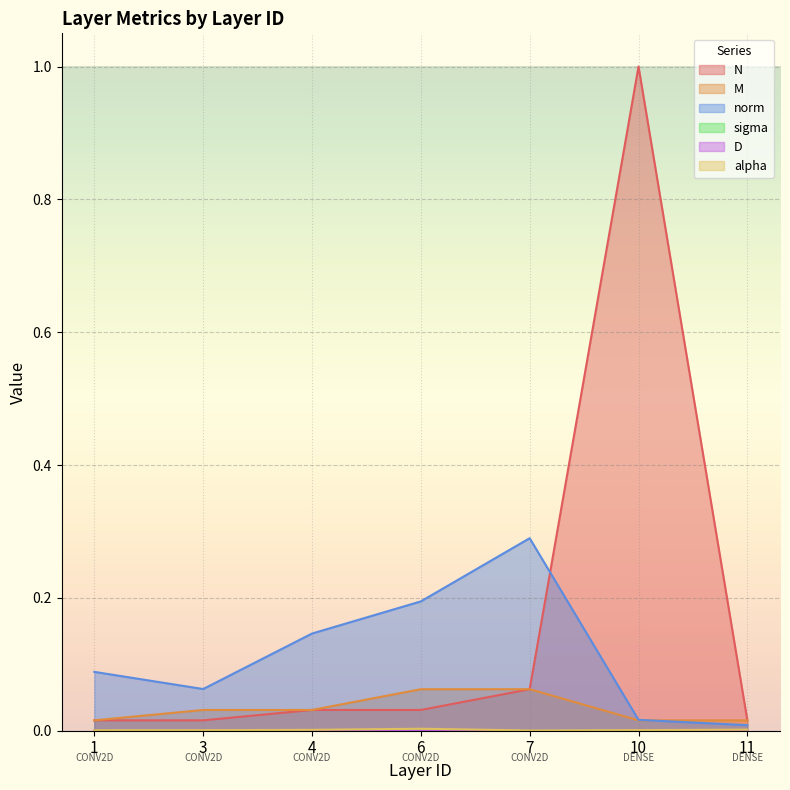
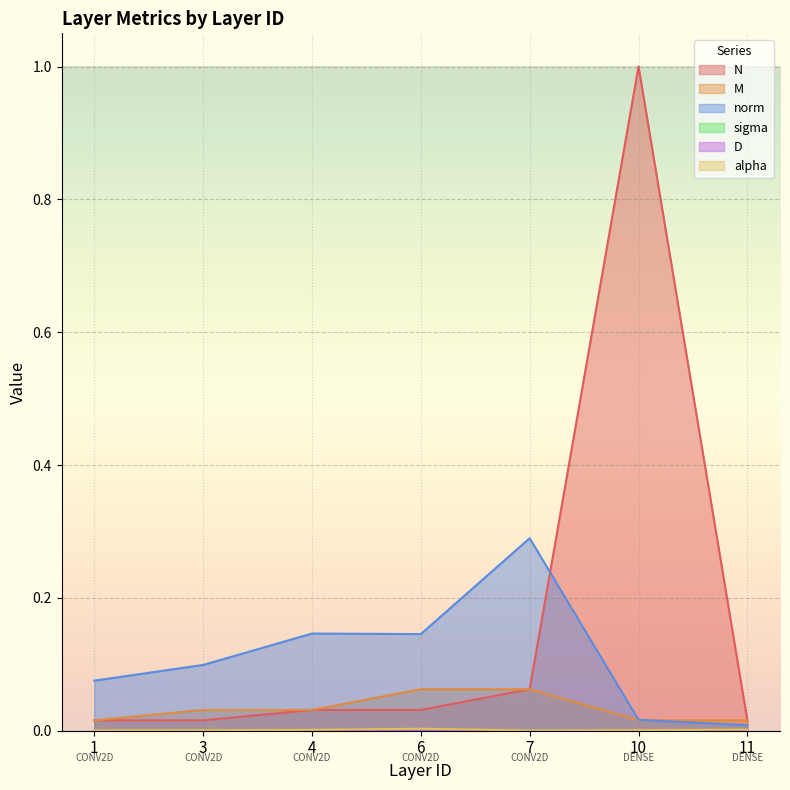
  {
    "norm": {
-     "1": 0.09,
-     "3": 0.06,
+     "1": 0.08,
+     "3": 0.10,
      "4": 0.15,
-     "6": 0.19,
+     "6": 0.15,
      "7": 0.29,
      "11": 0.01
    }
  }
